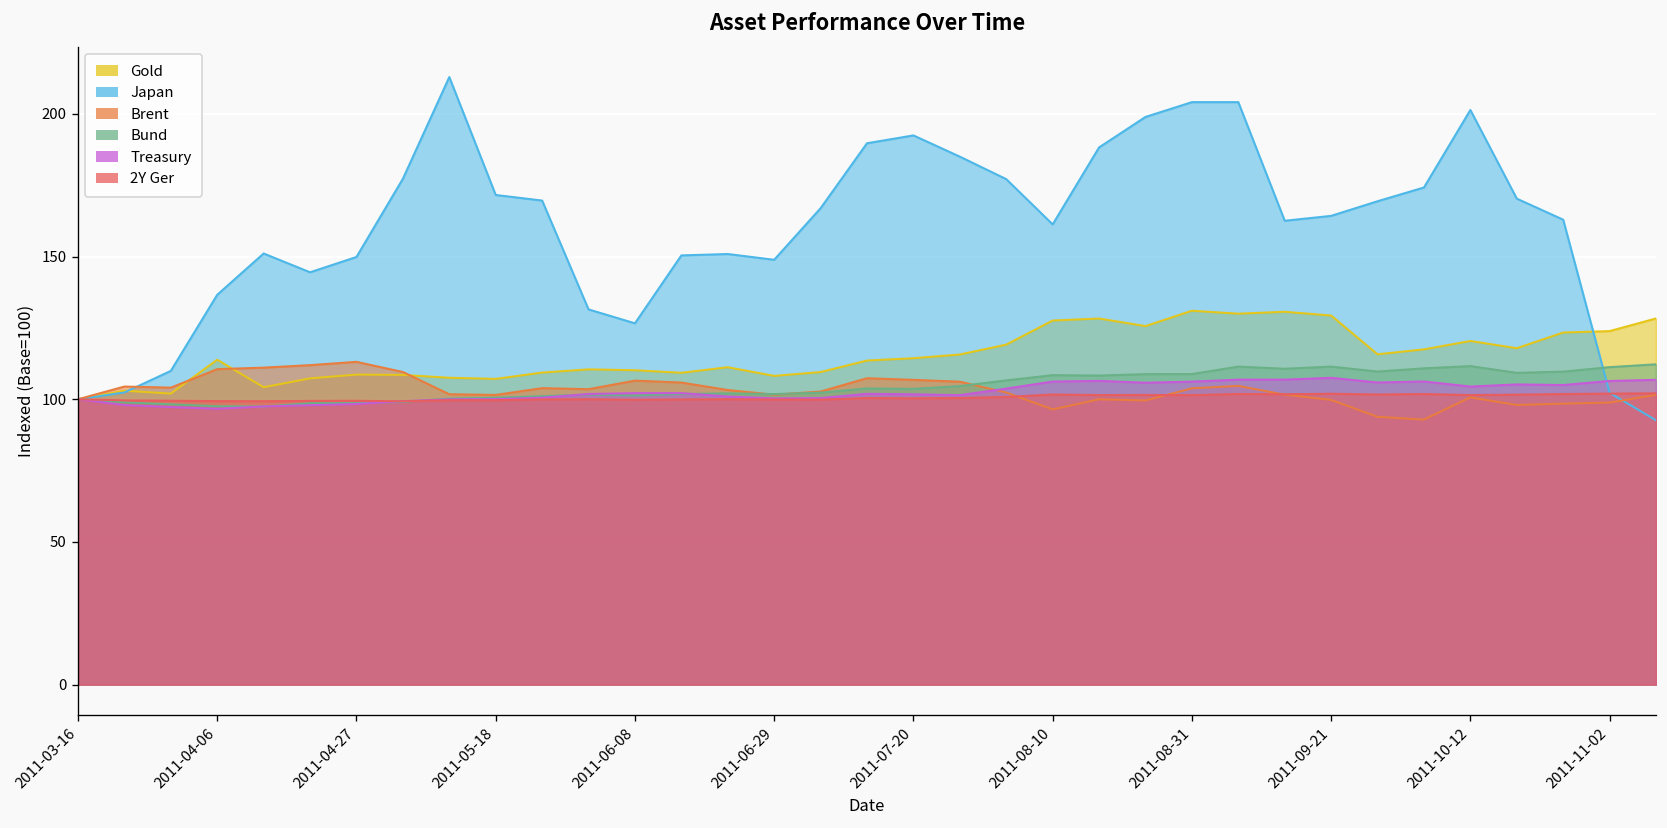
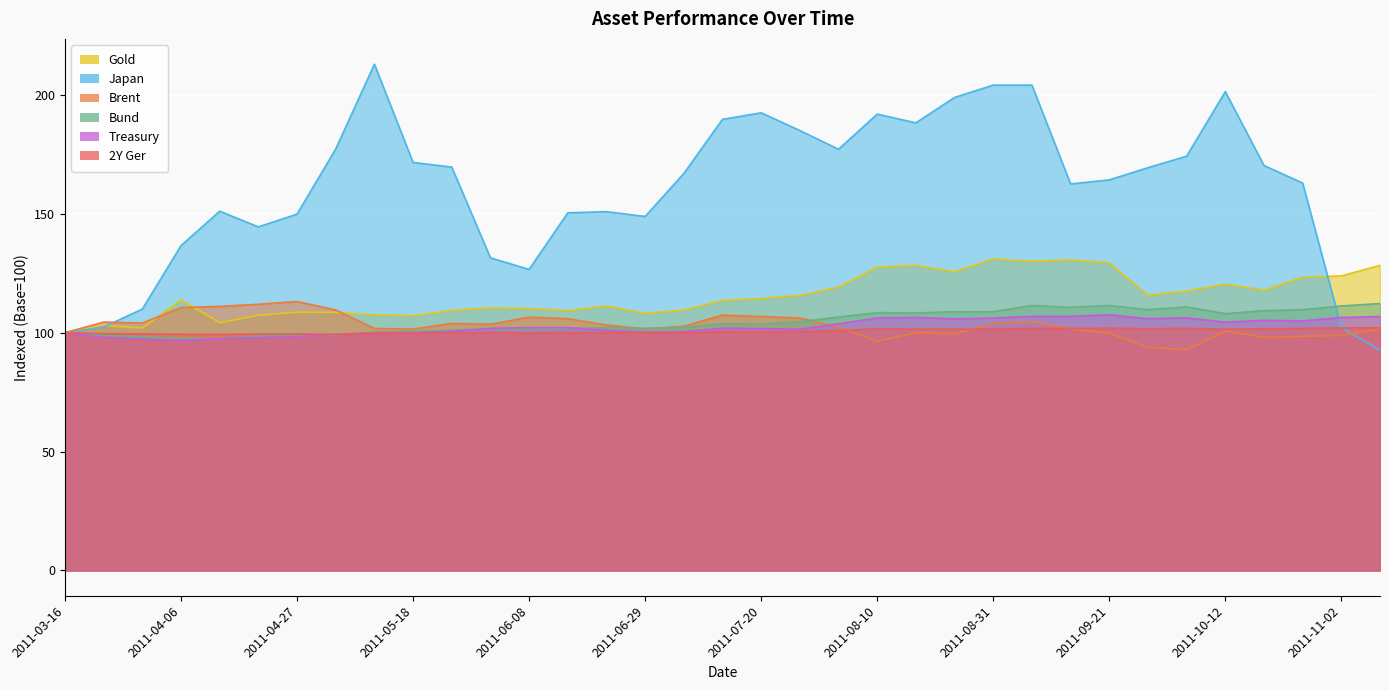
  {
    "Gold": {
      "2011-04-06": 114,
      "2011-04-27": 109,
      "2011-05-18": 107,
      "2011-06-08": 110,
      "2011-06-29": 108,
      "2011-07-20": 114,
      "2011-08-10": 128,
      "2011-08-31": 131,
      "2011-09-21": 129,
      "2011-10-12": 120,
      "2011-11-02": 124
    },
    "Japan": {
      "2011-04-06": 137,
      "2011-04-27": 150,
      "2011-05-18": 172,
      "2011-06-08": 127,
      "2011-06-29": 149,
      "2011-07-20": 192,
-     "2011-08-10": 161,
+     "2011-08-10": 192,
      "2011-08-31": 204,
      "2011-09-21": 164,
      "2011-10-12": 201
    },
    "Bund": {
      "2011-07-20": 104,
      "2011-08-10": 108,
      "2011-08-31": 109,
      "2011-09-21": 111,
-     "2011-10-12": 112,
+     "2011-10-12": 108,
      "2011-11-02": 111
    },
    "Treasury": {
      "2011-07-20": 102,
      "2011-08-10": 106,
      "2011-08-31": 106,
      "2011-09-21": 108,
      "2011-10-12": 104,
      "2011-11-02": 106
    }
  }
